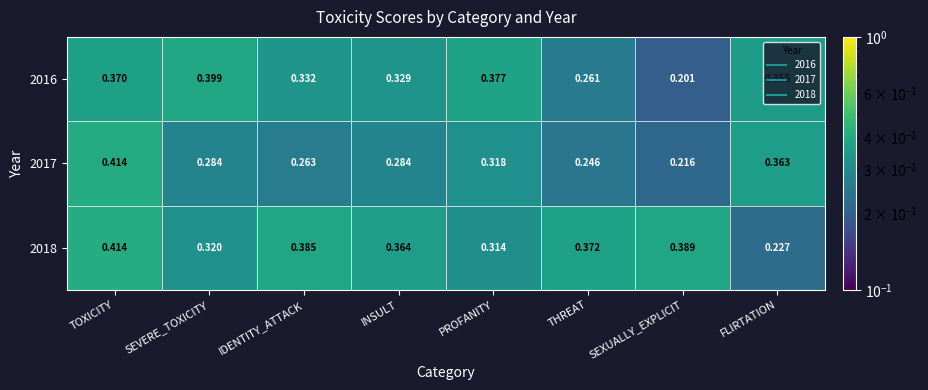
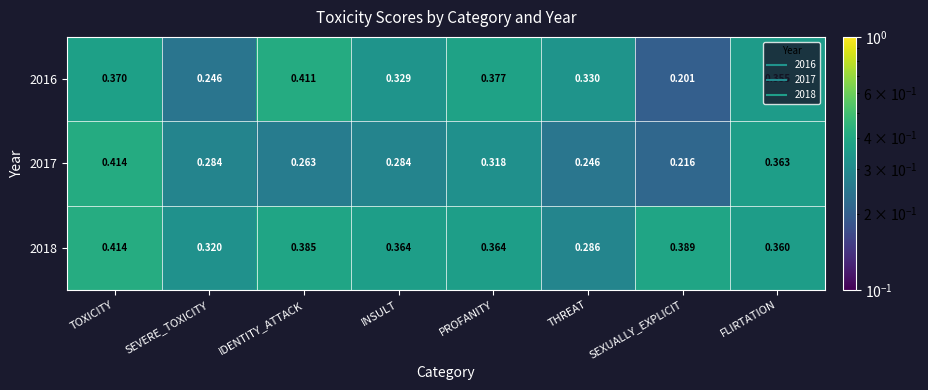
  {
    "2016": {
      "TOXICITY": 0.370,
-     "SEVERE_TOXICITY": 0.399,
-     "IDENTITY_ATTACK": 0.332,
+     "SEVERE_TOXICITY": 0.246,
+     "IDENTITY_ATTACK": 0.411,
      "INSULT": 0.329,
      "PROFANITY": 0.377,
-     "THREAT": 0.261,
+     "THREAT": 0.330,
      "SEXUALLY_EXPLICIT": 0.201
    },
    "2017": {
      "TOXICITY": 0.414,
      "SEVERE_TOXICITY": 0.284,
      "IDENTITY_ATTACK": 0.263,
      "INSULT": 0.284,
      "PROFANITY": 0.318,
      "THREAT": 0.246,
      "SEXUALLY_EXPLICIT": 0.216,
      "FLIRTATION": 0.363
    },
    "2018": {
      "TOXICITY": 0.414,
      "SEVERE_TOXICITY": 0.320,
      "IDENTITY_ATTACK": 0.385,
      "INSULT": 0.364,
-     "PROFANITY": 0.314,
-     "THREAT": 0.372,
+     "PROFANITY": 0.364,
+     "THREAT": 0.286,
      "SEXUALLY_EXPLICIT": 0.389,
-     "FLIRTATION": 0.227
+     "FLIRTATION": 0.360
    }
  }
